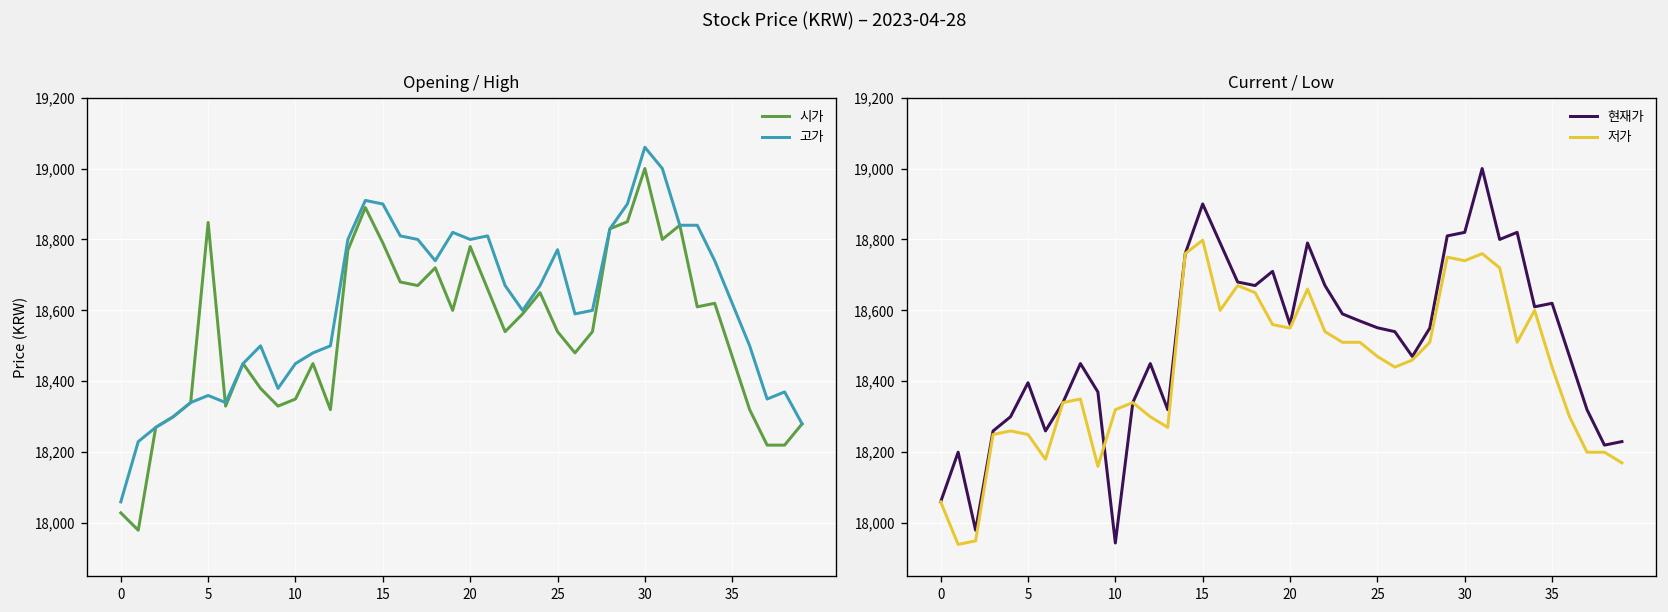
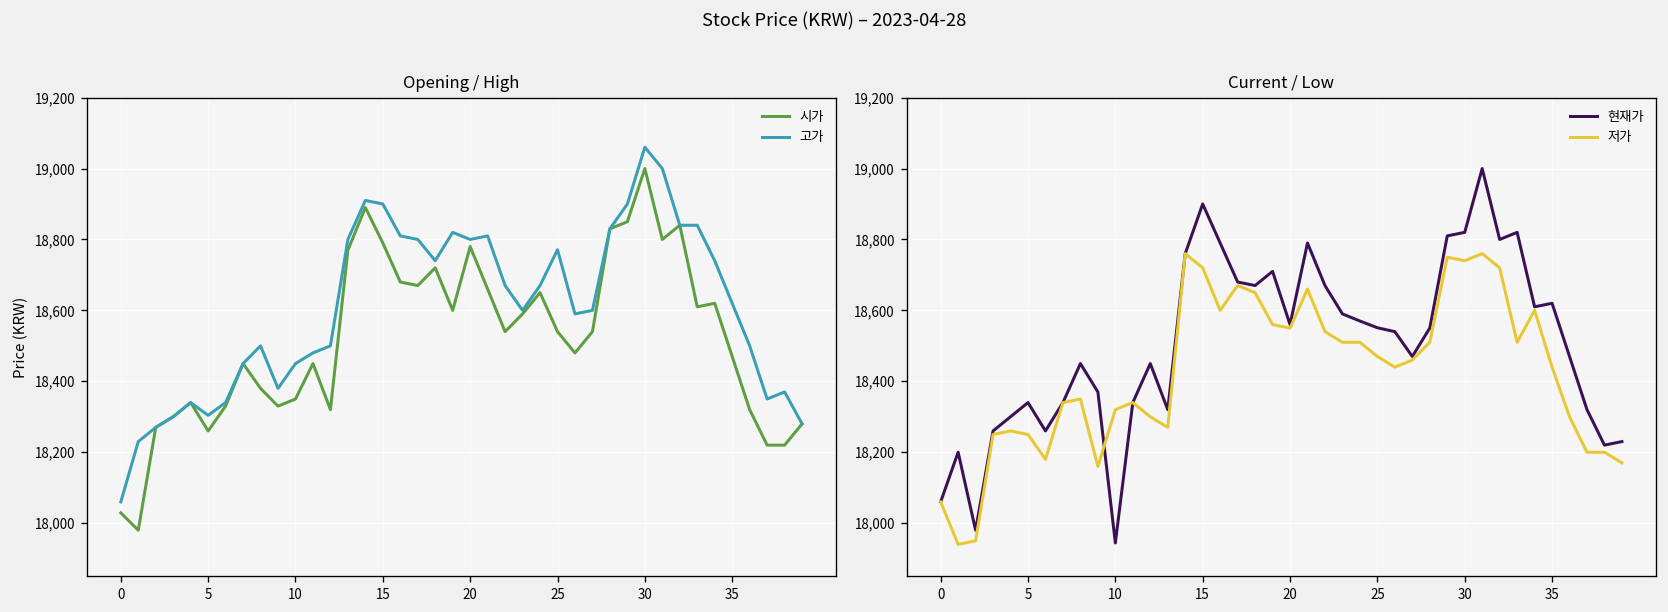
  {
    "Opening / High": {
      "시가": {
        "0": "18,030",
-       "5": "18,850",
+       "5": "18,260",
        "10": "18,350",
        "15": "18,790",
        "20": "18,780",
        "25": "18,540",
        "30": "19,000",
        "35": "18,470"
      },
      "고가": {
        "0": "18,060",
-       "5": "18,360",
+       "5": "18,300",
        "10": "18,450",
        "15": "18,900",
        "20": "18,800",
        "25": "18,770",
        "30": "19,060",
        "35": "18,620"
      }
    },
    "Current / Low": {
      "현재가": {
-       "5": "18,400",
+       "5": "18,340",
        "10": "17,940",
        "15": "18,900",
        "20": "18,560",
        "25": "18,550",
        "30": "18,820",
        "35": "18,620"
      },
      "저가": {
        "5": "18,250",
        "10": "18,320",
-       "15": "18,800",
+       "15": "18,720",
        "20": "18,550",
        "25": "18,470",
        "30": "18,740",
        "35": "18,440"
      }
    }
  }
